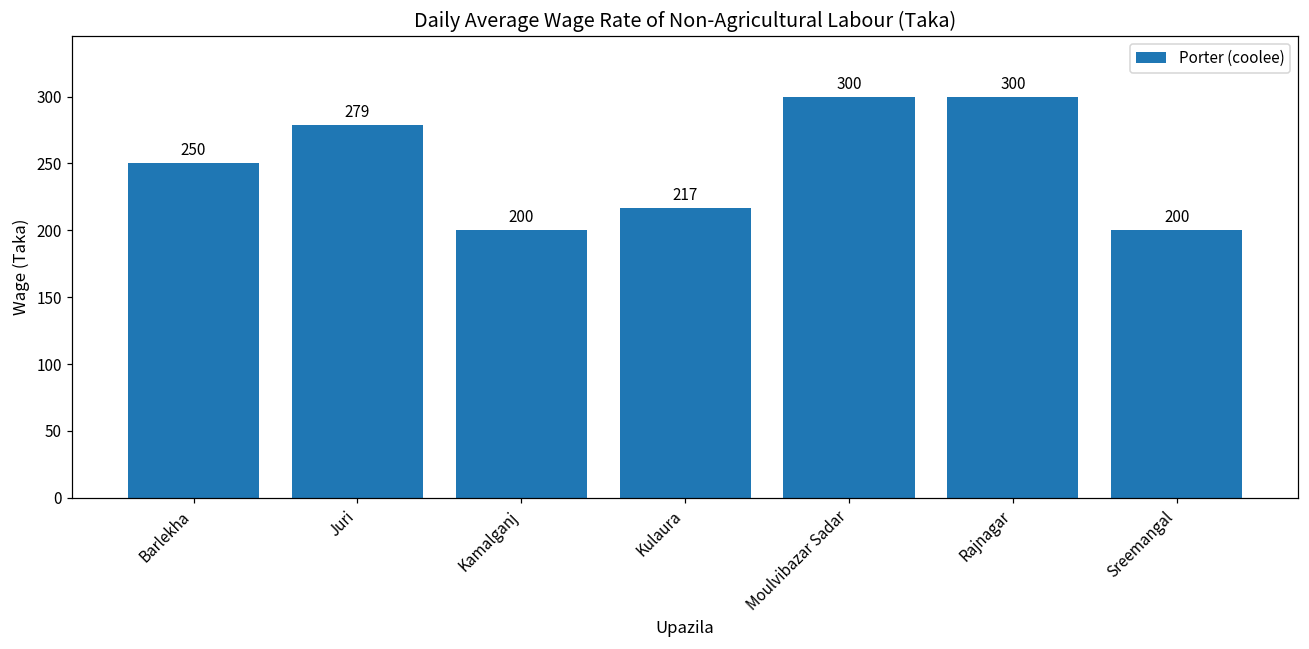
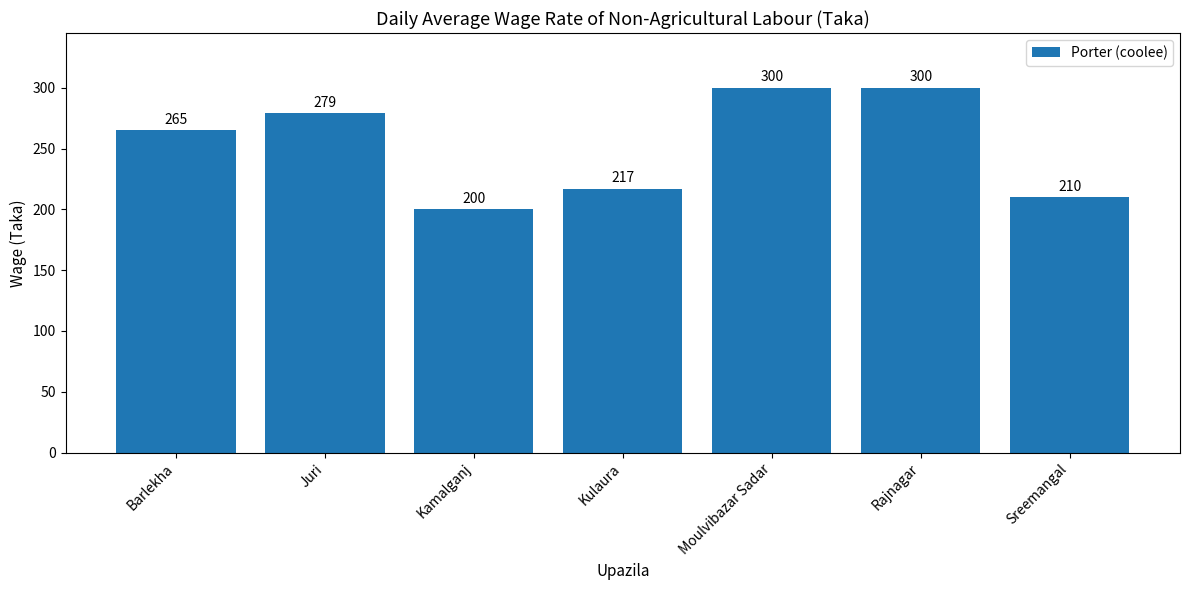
  {
-   "Barlekha": 250,
+   "Barlekha": 265,
    "Juri": 279,
    "Kamalganj": 200,
    "Kulaura": 217,
    "Moulvibazar Sadar": 300,
    "Rajnagar": 300,
-   "Sreemangal": 200
+   "Sreemangal": 210
  }
